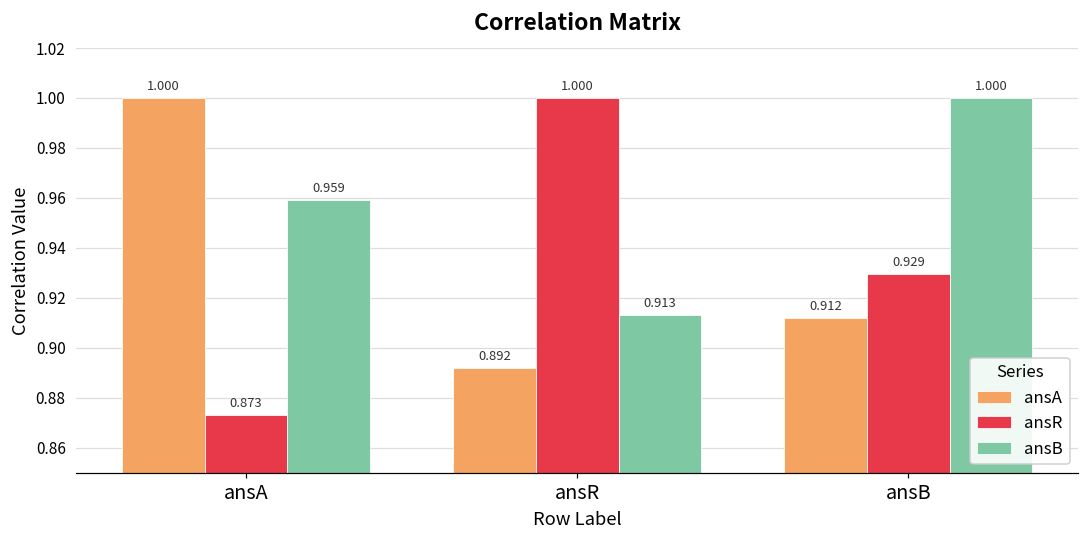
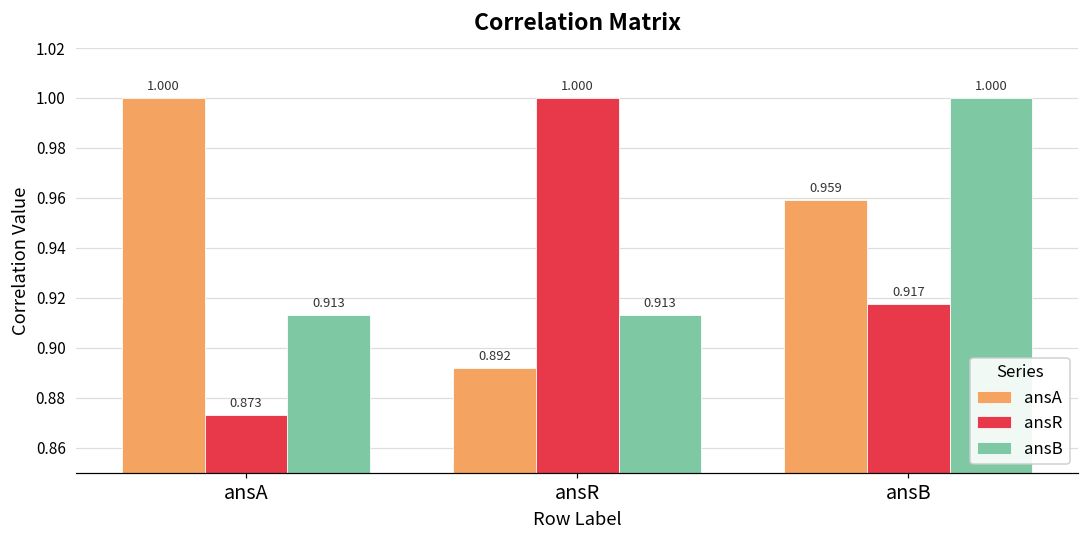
  {
    "ansA": {
      "ansA": 1.000,
      "ansR": 0.892,
-     "ansB": 0.912
+     "ansB": 0.959
    },
    "ansR": {
      "ansA": 0.873,
      "ansR": 1.000,
-     "ansB": 0.929
+     "ansB": 0.917
    },
    "ansB": {
-     "ansA": 0.959,
+     "ansA": 0.913,
      "ansR": 0.913,
      "ansB": 1.000
    }
  }
